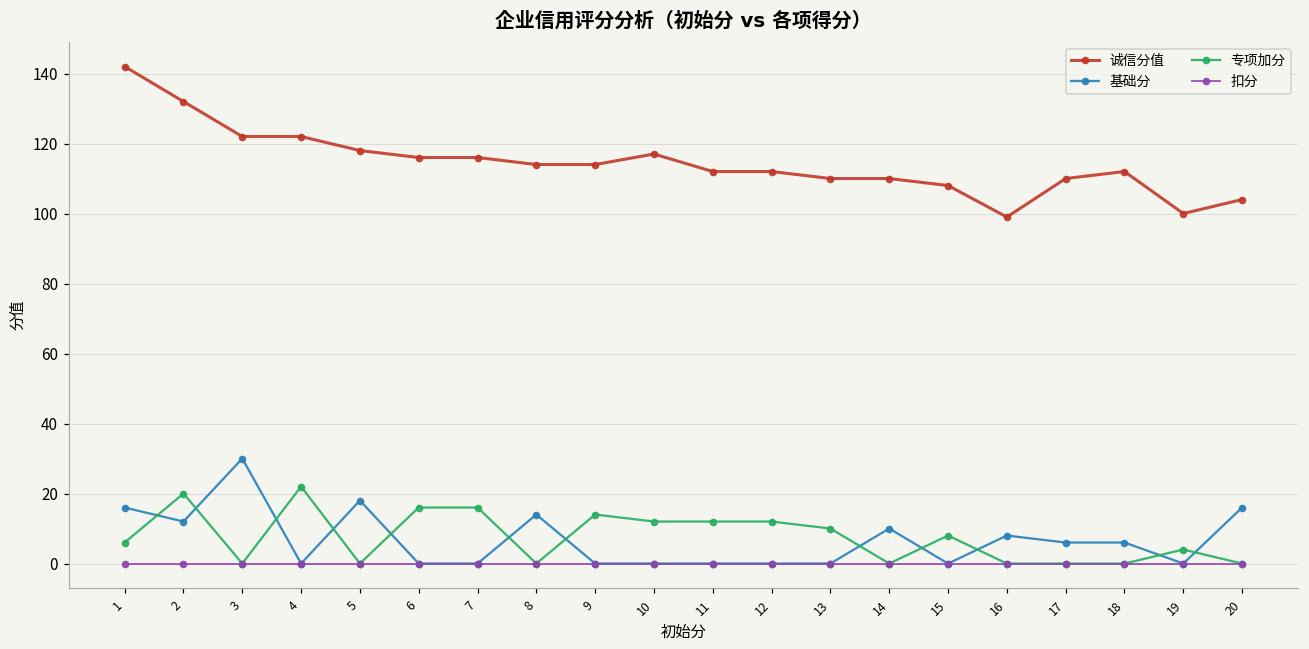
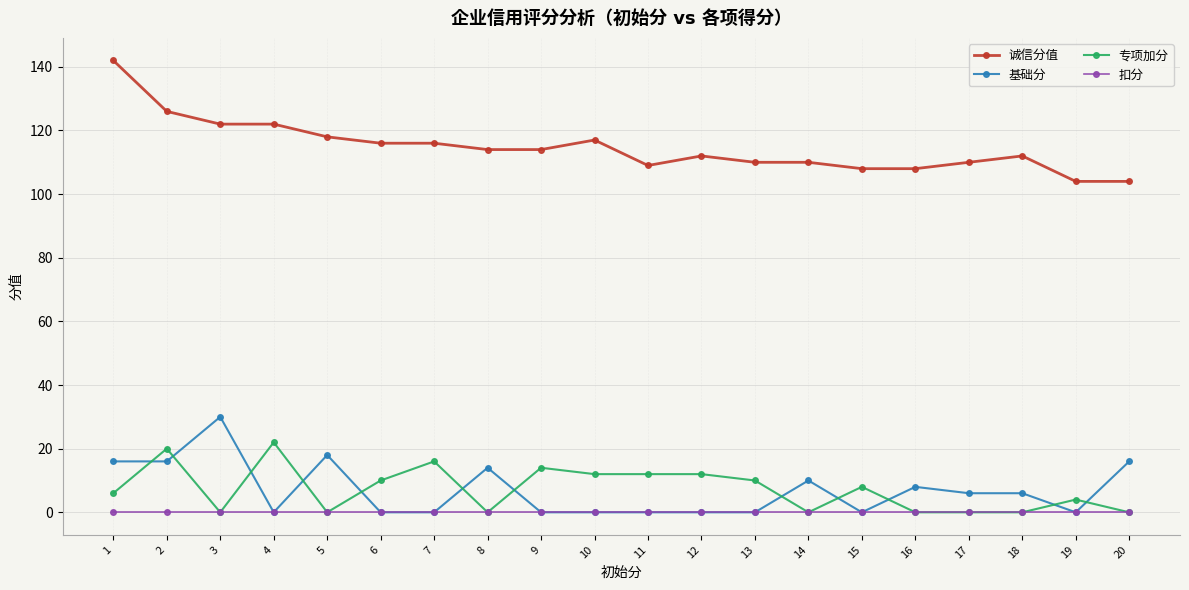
  {
    "诚信分值": {
      "1": 142,
-     "2": 132,
+     "2": 126,
      "3": 122,
      "4": 122,
      "5": 118,
      "6": 116,
      "7": 116,
      "8": 114,
      "9": 114,
      "10": 117,
-     "11": 112,
+     "11": 109,
      "12": 112,
      "13": 110,
      "14": 110,
      "15": 108,
-     "16": 99,
+     "16": 108,
      "17": 110,
      "18": 112,
-     "19": 100,
+     "19": 104,
      "20": 104
    },
    "基础分": {
      "1": 16,
-     "2": 12,
+     "2": 16,
      "3": 30,
      "5": 18,
      "8": 14,
      "14": 10,
      "16": 8,
      "17": 6,
      "18": 6,
      "20": 16
    },
    "专项加分": {
      "1": 6,
      "2": 20,
      "4": 22,
-     "6": 16,
+     "6": 10,
      "7": 16,
      "9": 14,
      "10": 12,
      "11": 12,
      "12": 12,
      "13": 10,
      "15": 8,
      "19": 4
    },
    "扣分": {
      "1": 0,
      "2": 0
    }
  }
